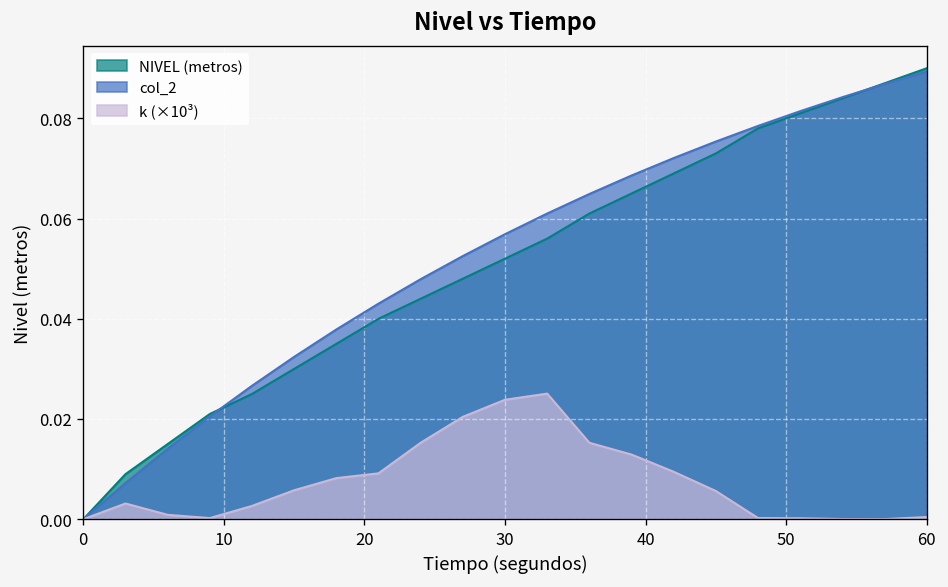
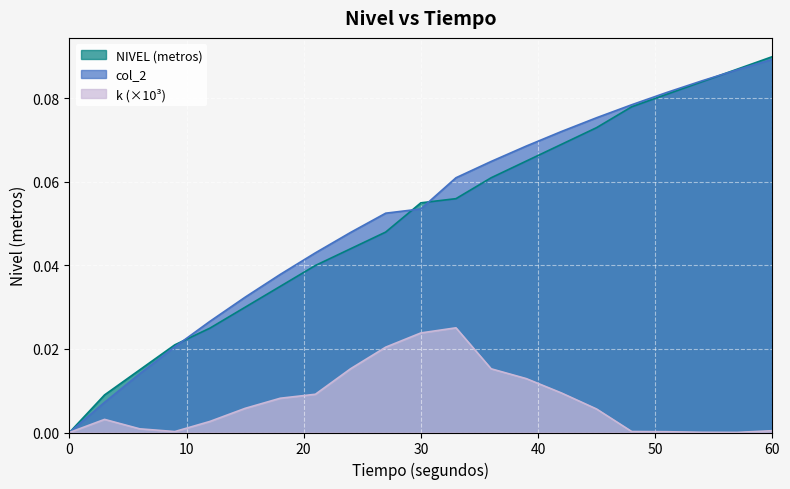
  {
    "NIVEL (metros)": {
-     "30": 0.052,
+     "30": 0.055,
      "60": 0.090
    },
    "col_2": {
-     "30": 0.057,
+     "30": 0.054,
      "60": 0.089
    },
    "k (×10³)": {
      "30": 0.024,
      "60": 0.000
    }
  }
